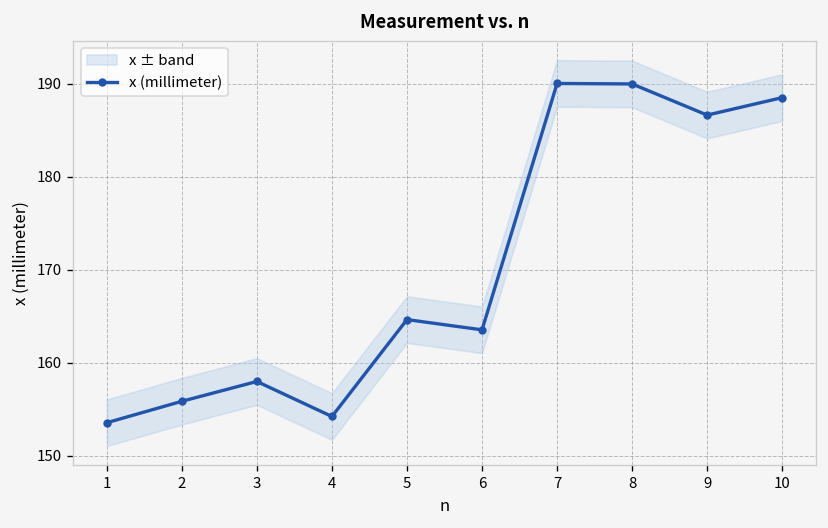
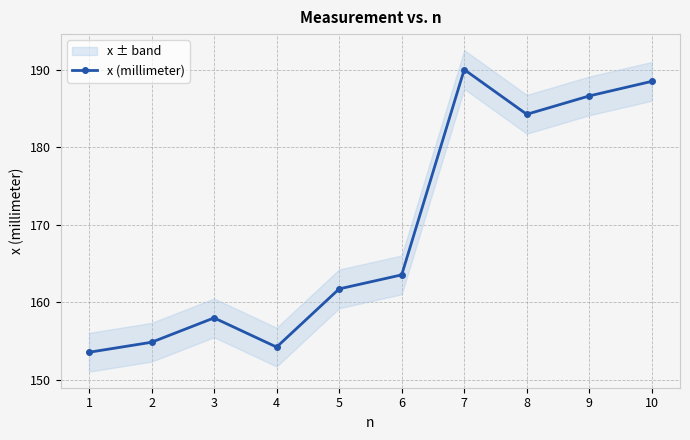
  {
    "x (millimeter)": {
      "1": 154,
-     "2": 156,
+     "2": 155,
      "3": 158,
      "4": 154,
-     "5": 165,
+     "5": 162,
      "6": 164,
      "7": 190,
-     "8": 190,
+     "8": 184,
      "9": 187,
      "10": 189
    }
  }
